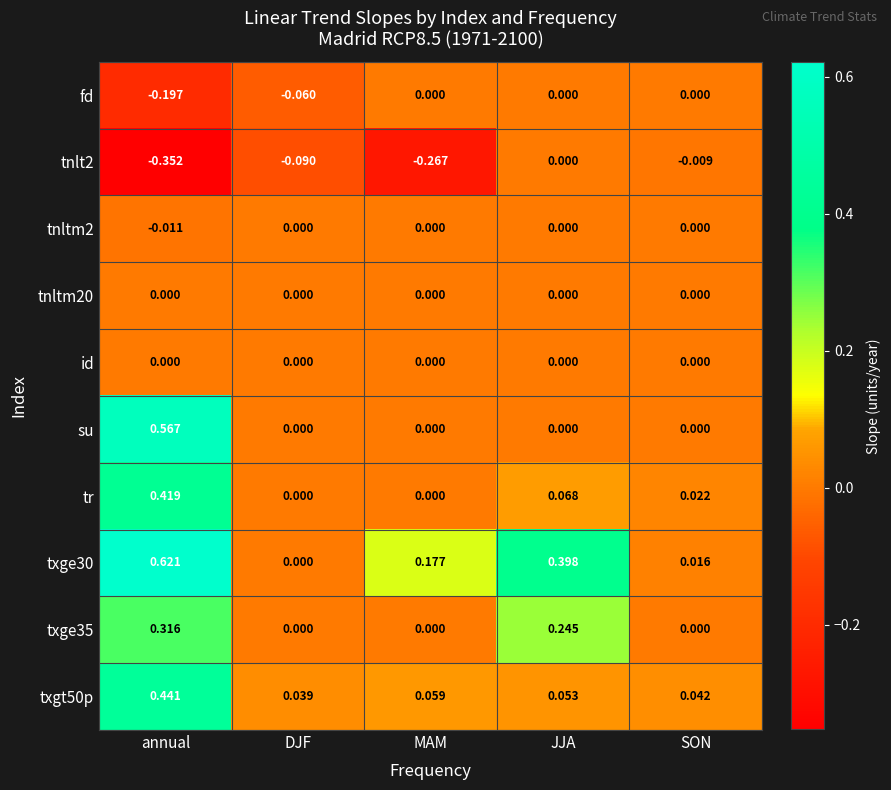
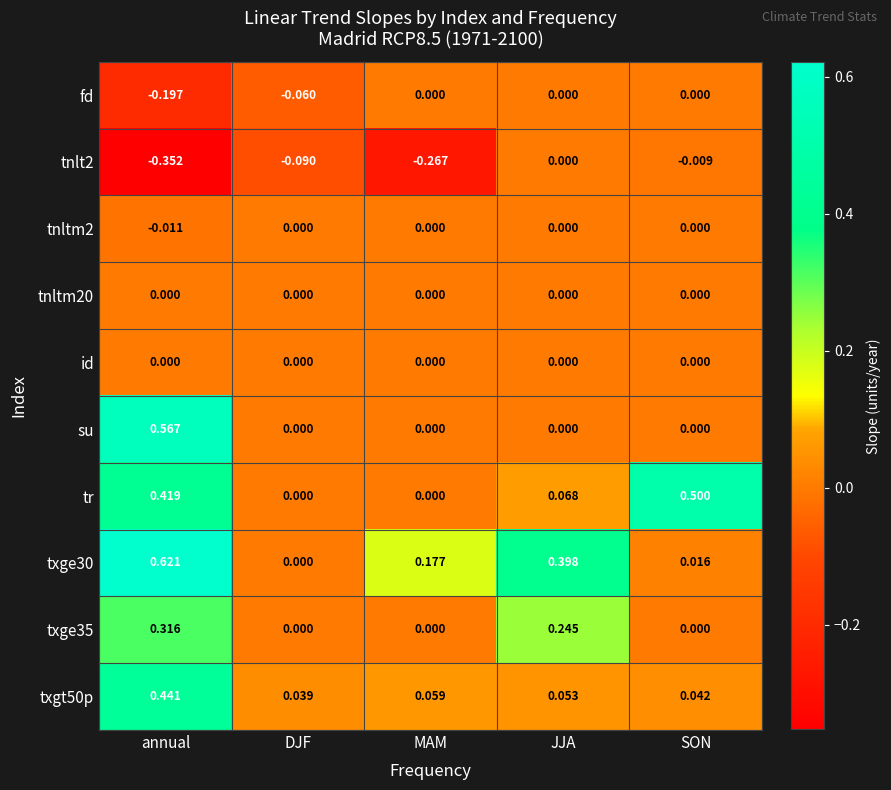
  {
    "fd": {
      "annual": -0.197,
      "DJF": -0.060,
      "MAM": 0.000,
      "JJA": 0.000,
      "SON": 0.000
    },
    "tnlt2": {
      "annual": -0.352,
      "DJF": -0.090,
      "MAM": -0.267,
      "JJA": 0.000,
      "SON": -0.009
    },
    "tnltm2": {
      "annual": -0.011,
      "DJF": 0.000,
      "MAM": 0.000,
      "JJA": 0.000,
      "SON": 0.000
    },
    "tnltm20": {
      "annual": 0.000,
      "DJF": 0.000,
      "MAM": 0.000,
      "JJA": 0.000,
      "SON": 0.000
    },
    "id": {
      "annual": 0.000,
      "DJF": 0.000,
      "MAM": 0.000,
      "JJA": 0.000,
      "SON": 0.000
    },
    "su": {
      "annual": 0.567,
      "DJF": 0.000,
      "MAM": 0.000,
      "JJA": 0.000,
      "SON": 0.000
    },
    "tr": {
      "annual": 0.419,
      "DJF": 0.000,
      "MAM": 0.000,
      "JJA": 0.068,
-     "SON": 0.022
+     "SON": 0.500
    },
    "txge30": {
      "annual": 0.621,
      "DJF": 0.000,
      "MAM": 0.177,
      "JJA": 0.398,
      "SON": 0.016
    },
    "txge35": {
      "annual": 0.316,
      "DJF": 0.000,
      "MAM": 0.000,
      "JJA": 0.245,
      "SON": 0.000
    },
    "txgt50p": {
      "annual": 0.441,
      "DJF": 0.039,
      "MAM": 0.059,
      "JJA": 0.053,
      "SON": 0.042
    }
  }
